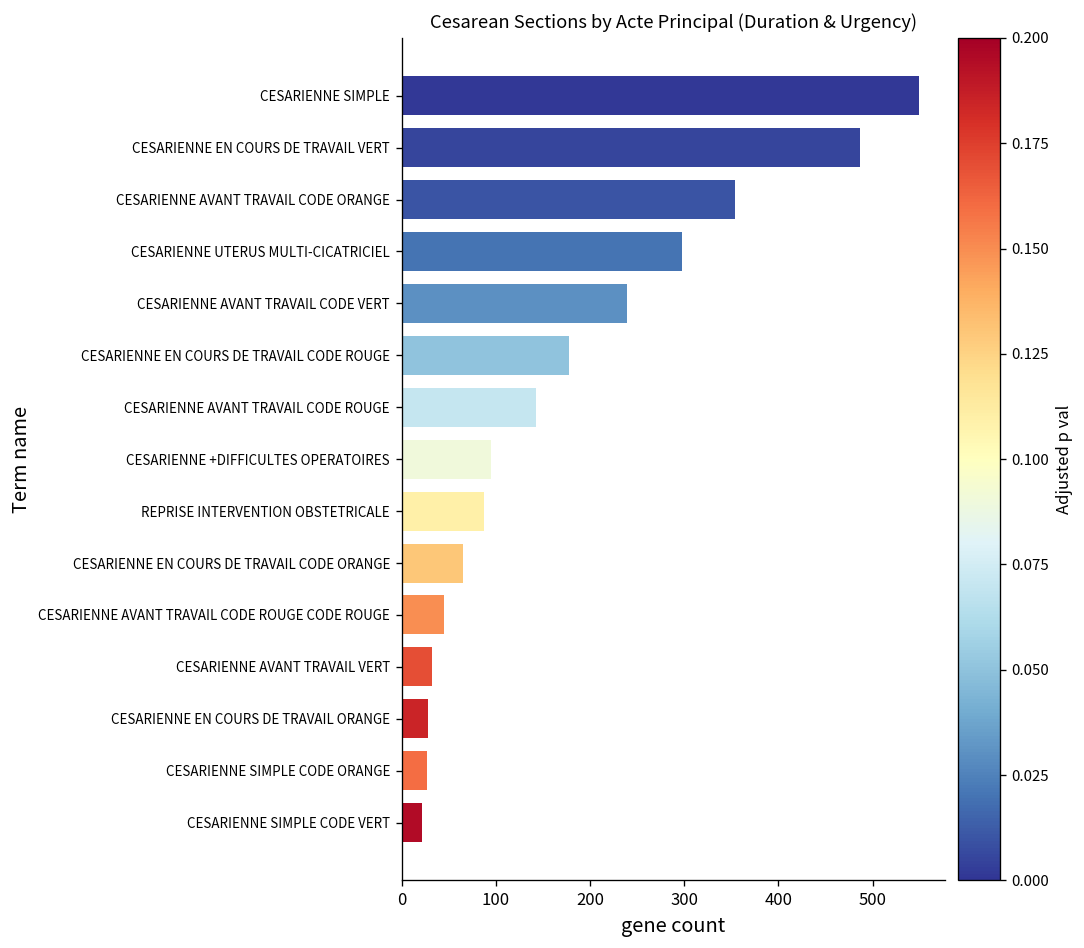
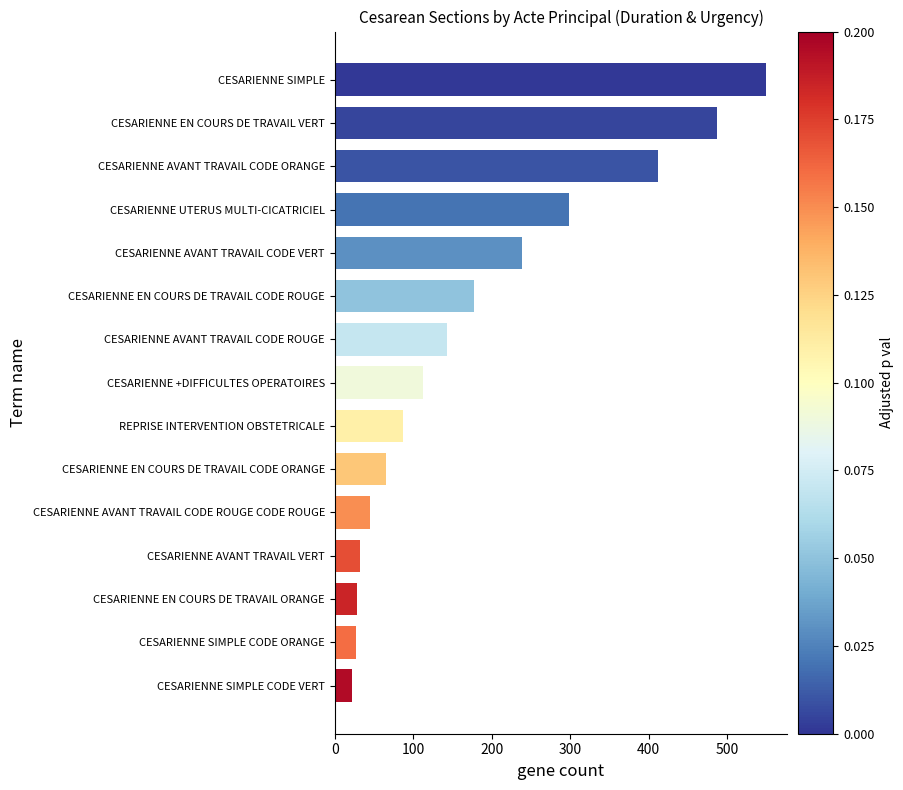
  {
    "CESARIENNE SIMPLE": 550,
    "CESARIENNE EN COURS DE TRAVAIL VERT": 490,
-   "CESARIENNE AVANT TRAVAIL CODE ORANGE": 350,
+   "CESARIENNE AVANT TRAVAIL CODE ORANGE": 410,
    "CESARIENNE UTERUS MULTI-CICATRICIEL": 300,
    "CESARIENNE AVANT TRAVAIL CODE VERT": 240,
    "CESARIENNE EN COURS DE TRAVAIL CODE ROUGE": 180,
    "CESARIENNE AVANT TRAVAIL CODE ROUGE": 140,
-   "CESARIENNE +DIFFICULTES OPERATOIRES": 100,
+   "CESARIENNE +DIFFICULTES OPERATOIRES": 110,
    "REPRISE INTERVENTION OBSTETRICALE": 90,
    "CESARIENNE EN COURS DE TRAVAIL CODE ORANGE": 70,
    "CESARIENNE AVANT TRAVAIL CODE ROUGE CODE ROUGE": 50,
    "CESARIENNE AVANT TRAVAIL VERT": 30,
    "CESARIENNE EN COURS DE TRAVAIL ORANGE": 30,
    "CESARIENNE SIMPLE CODE ORANGE": 30,
    "CESARIENNE SIMPLE CODE VERT": 20
  }
